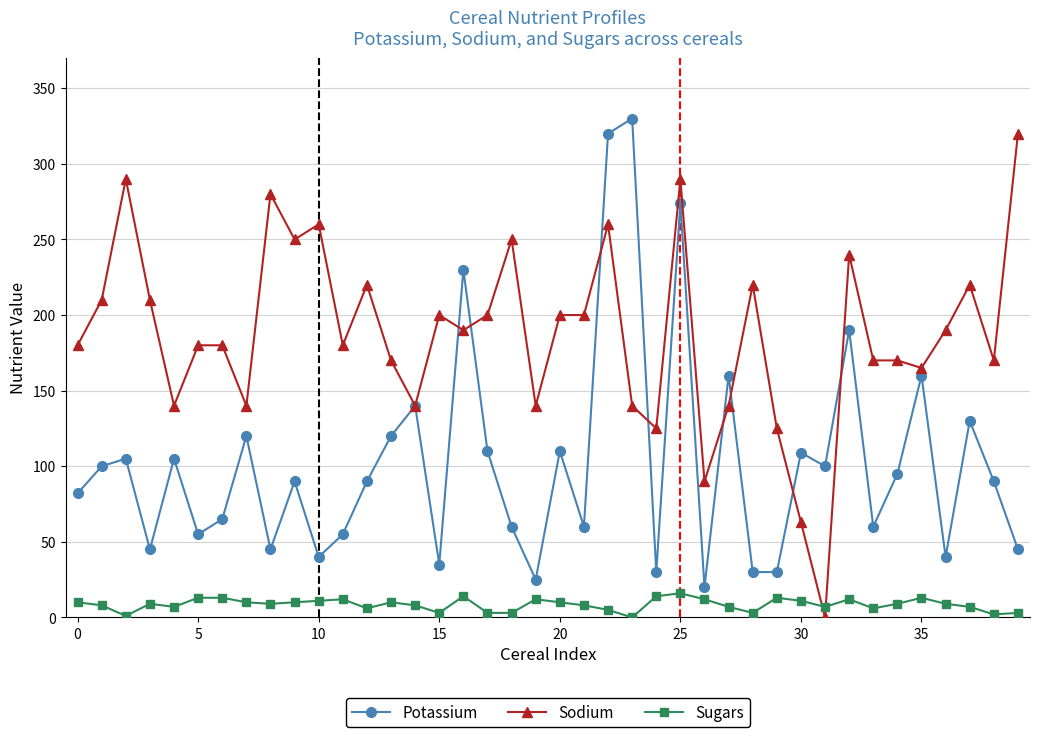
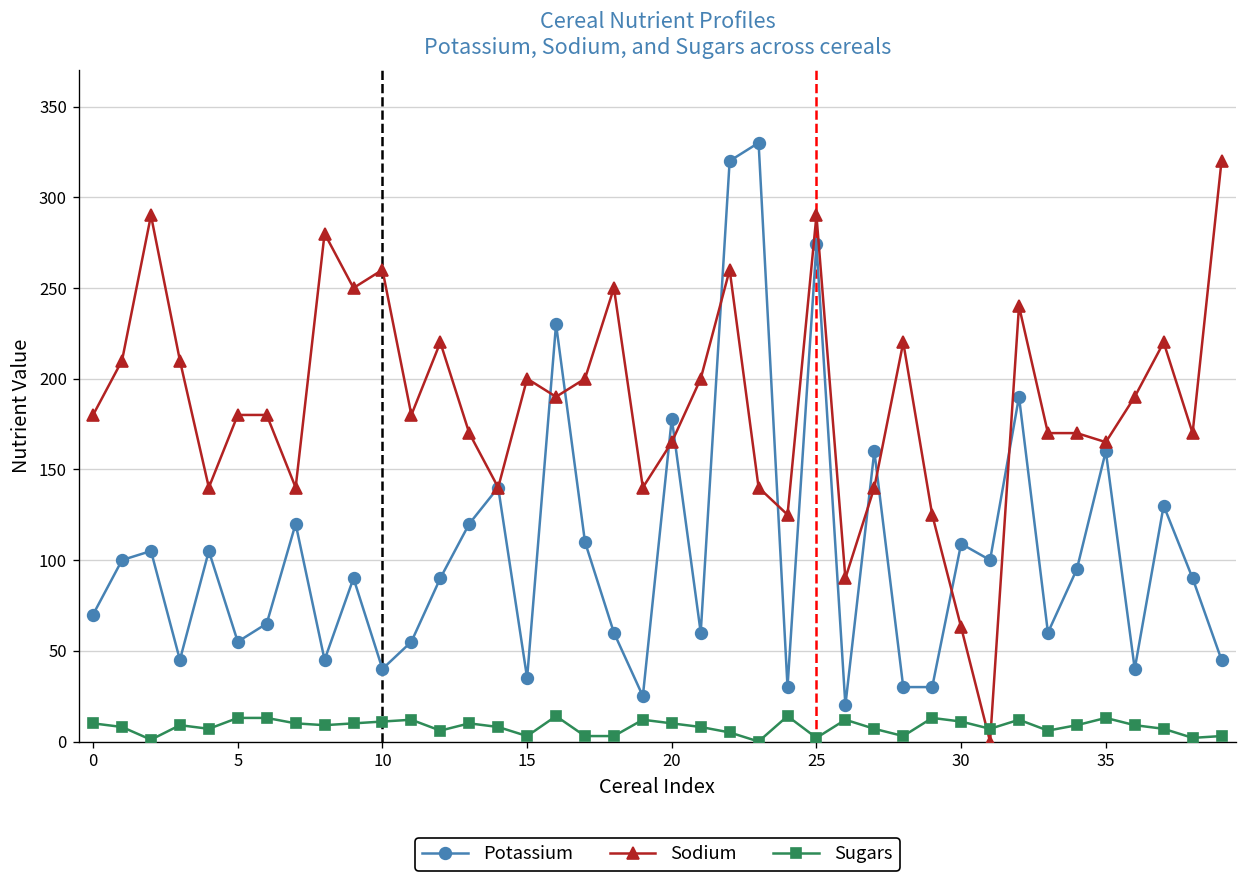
  {
    "Potassium": {
-     "0": 82,
+     "0": 70,
      "5": 55,
      "10": 40,
      "15": 35,
-     "20": 110,
+     "20": 178,
      "25": 274,
      "30": 109,
      "35": 160
    },
    "Sodium": {
      "0": 180,
      "5": 180,
      "10": 260,
      "15": 200,
-     "20": 200,
+     "20": 165,
      "25": 290,
      "30": 63,
      "35": 165
    },
    "Sugars": {
      "0": 10,
      "5": 13,
      "10": 11,
      "15": 3,
      "20": 10,
-     "25": 16,
+     "25": 2,
      "30": 11,
      "35": 13
    }
  }
